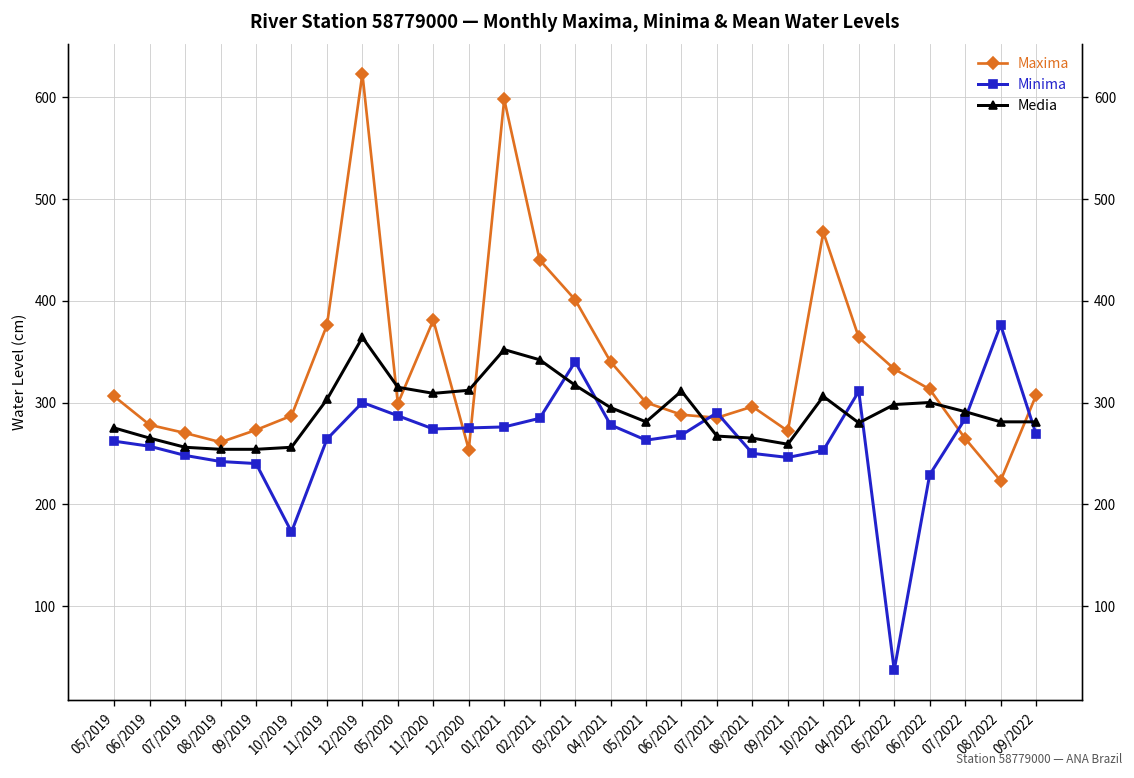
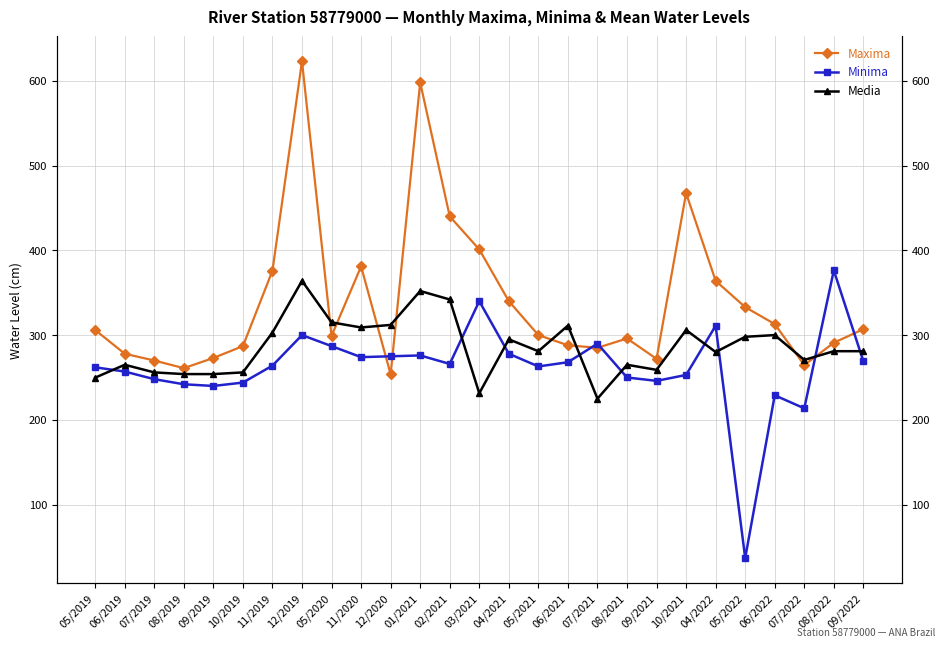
  {
    "Maxima": {
      "05/2019": 310,
      "06/2019": 280,
      "07/2019": 270,
      "08/2019": 260,
      "09/2019": 270,
      "10/2019": 290,
      "11/2019": 380,
      "12/2019": 620,
      "05/2020": 300,
      "11/2020": 380,
      "12/2020": 250,
      "01/2021": 600,
      "02/2021": 440,
      "03/2021": 400,
      "04/2021": 340,
      "05/2021": 300,
      "06/2021": 290,
      "07/2021": 290,
      "08/2021": 300,
      "09/2021": 270,
      "10/2021": 470,
      "04/2022": 360,
      "05/2022": 330,
      "06/2022": 310,
      "07/2022": 260,
-     "08/2022": 220,
+     "08/2022": 290,
      "09/2022": 310
    },
    "Minima": {
      "05/2019": 260,
      "06/2019": 260,
      "07/2019": 250,
      "08/2019": 240,
      "09/2019": 240,
-     "10/2019": 170,
+     "10/2019": 240,
      "11/2019": 260,
      "12/2019": 300,
      "05/2020": 290,
      "11/2020": 270,
      "12/2020": 280,
      "01/2021": 280,
-     "02/2021": 280,
+     "02/2021": 270,
      "03/2021": 340,
      "04/2021": 280,
      "05/2021": 260,
      "06/2021": 270,
      "07/2021": 290,
      "08/2021": 250,
      "09/2021": 250,
      "10/2021": 250,
      "04/2022": 310,
      "05/2022": 40,
      "06/2022": 230,
-     "07/2022": 280,
+     "07/2022": 210,
      "08/2022": 380,
      "09/2022": 270
    },
    "Media": {
-     "05/2019": 280,
+     "05/2019": 250,
      "06/2019": 270,
      "07/2019": 260,
      "08/2019": 250,
      "09/2019": 250,
      "10/2019": 260,
      "11/2019": 300,
      "12/2019": 360,
      "05/2020": 320,
      "11/2020": 310,
      "12/2020": 310,
      "01/2021": 350,
      "02/2021": 340,
-     "03/2021": 320,
+     "03/2021": 230,
      "04/2021": 300,
      "05/2021": 280,
      "06/2021": 310,
-     "07/2021": 270,
+     "07/2021": 230,
      "08/2021": 270,
      "09/2021": 260,
      "10/2021": 310,
      "04/2022": 280,
      "05/2022": 300,
      "06/2022": 300,
-     "07/2022": 290,
+     "07/2022": 270,
      "08/2022": 280,
      "09/2022": 280
    }
  }
